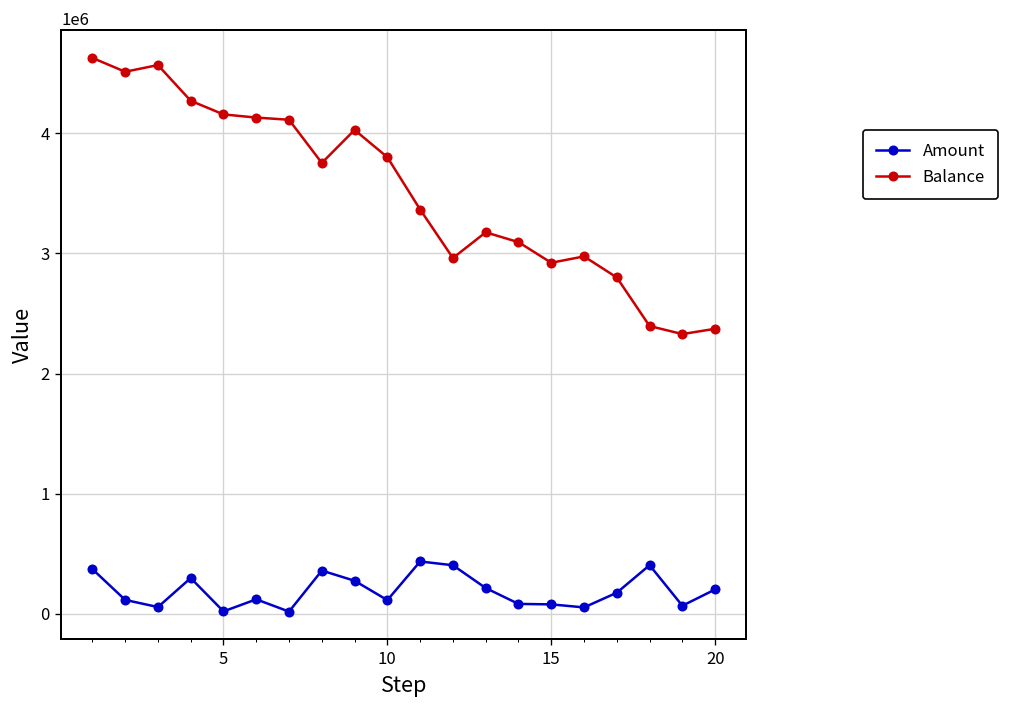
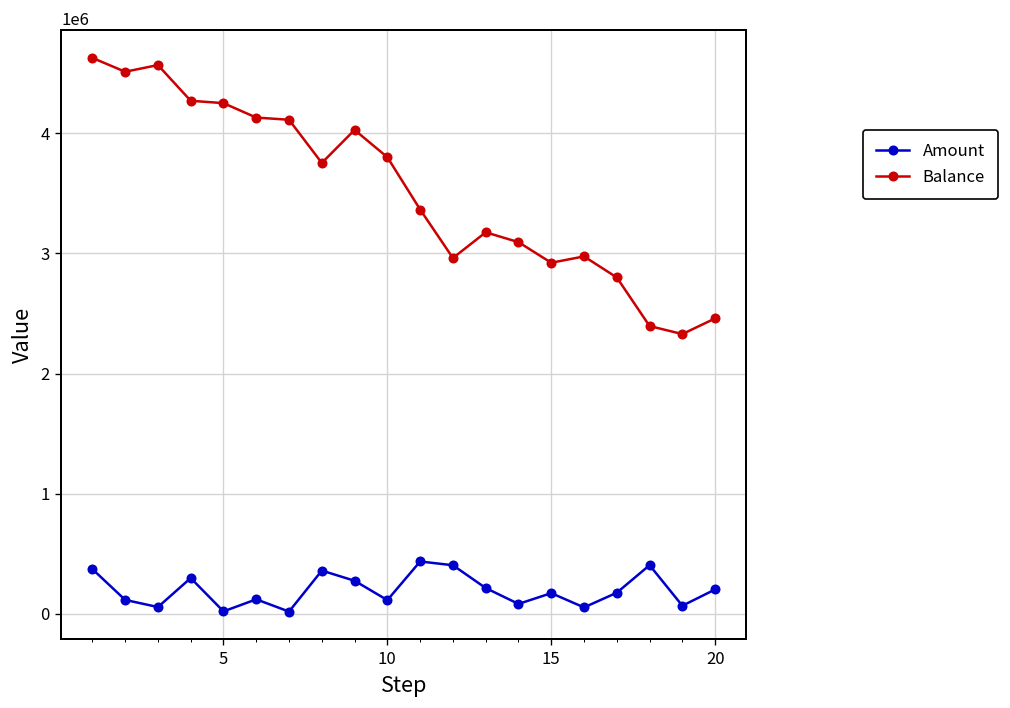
  {
    "Amount": {
      "5": 20000,
      "10": 110000,
-     "15": 80000,
+     "15": 170000,
      "20": 200000
    },
    "Balance": {
-     "5": 4160000,
+     "5": 4250000,
      "10": 3800000,
      "15": 2920000,
-     "20": 2370000
+     "20": 2460000
    }
  }
